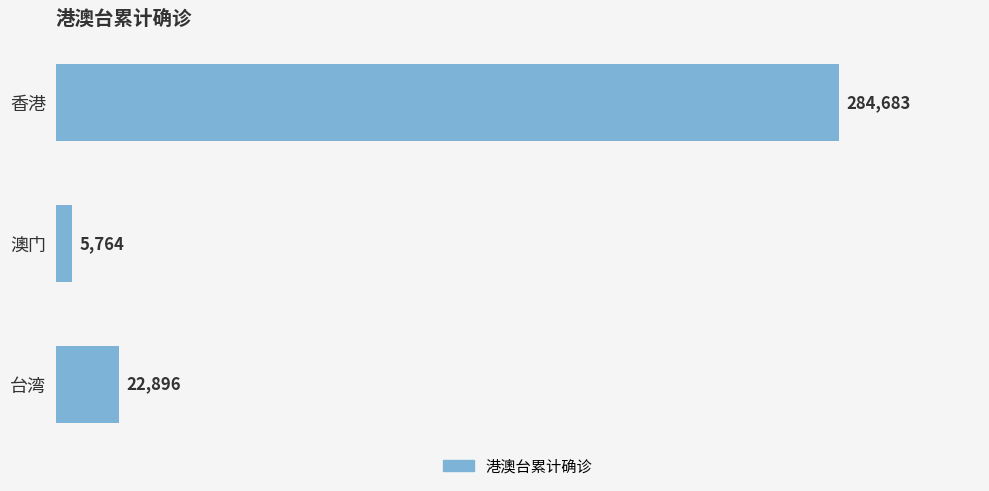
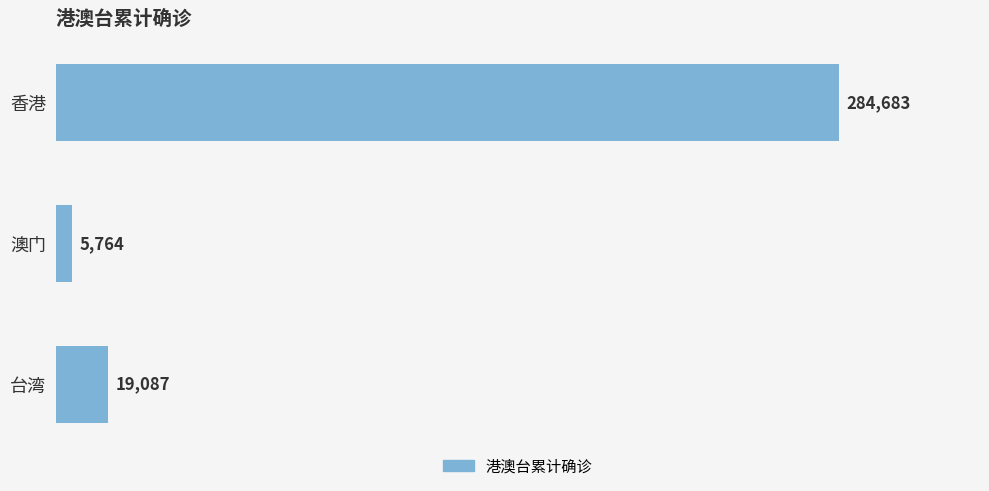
  {
    "香港": "284,683",
    "澳门": "5,764",
-   "台湾": "22,896"
+   "台湾": "19,087"
  }
